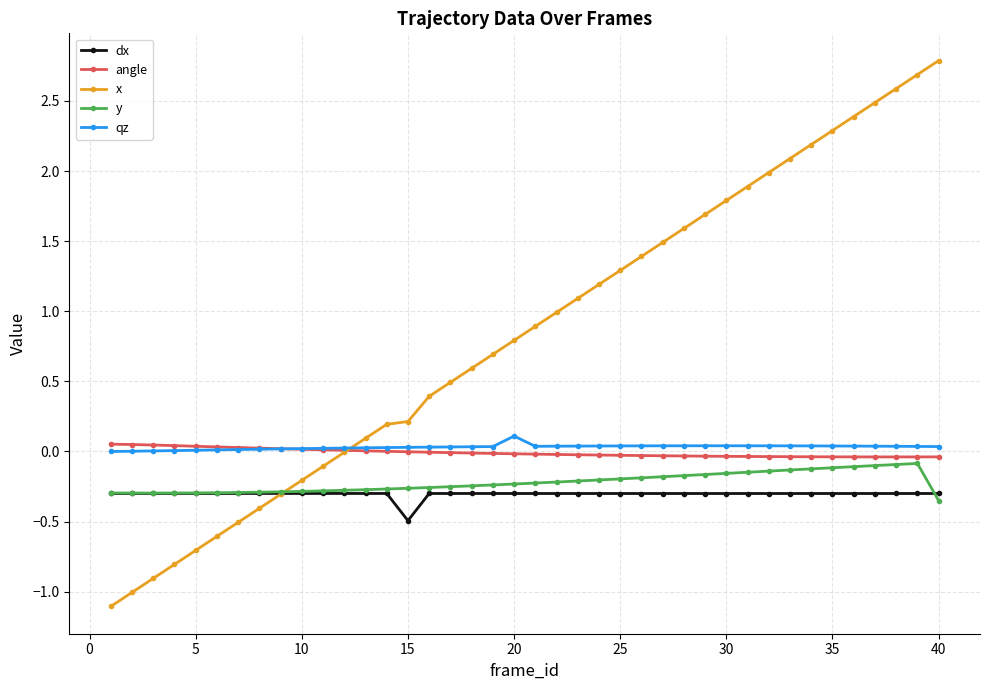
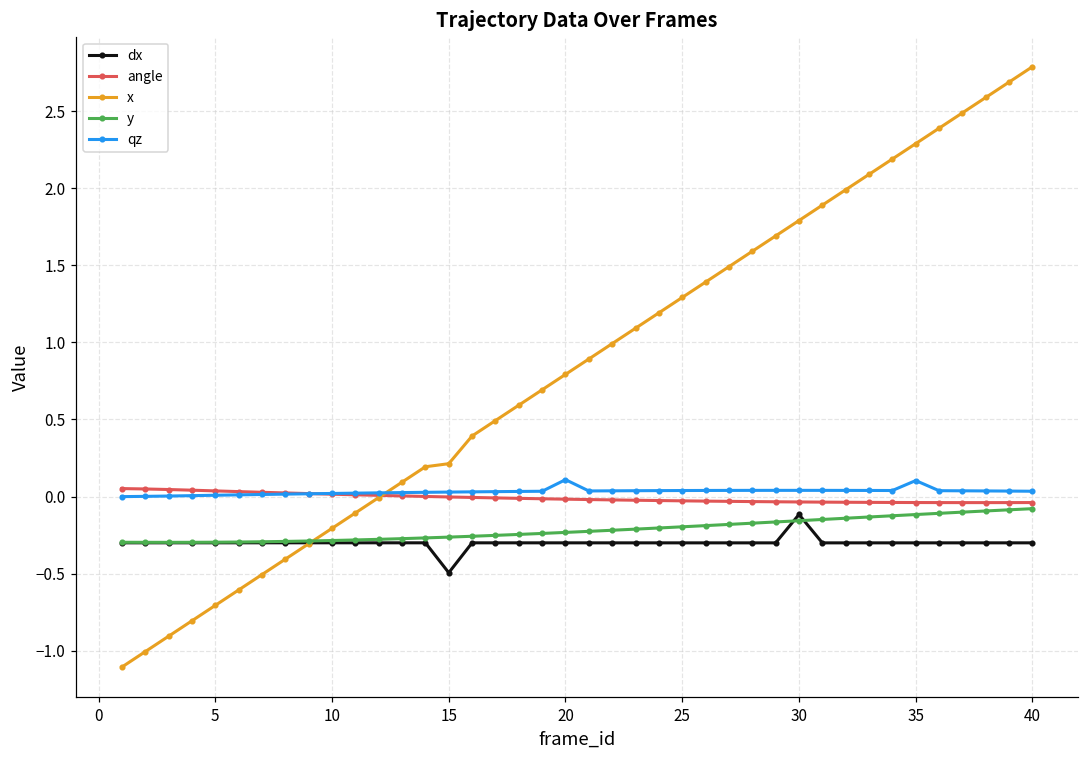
  {
    "dx": {
      "15": -0.49,
      "20": -0.30,
      "25": -0.30,
-     "30": -0.30,
+     "30": -0.12,
      "35": -0.30,
      "40": -0.30
    },
    "angle": {
      "5": 0.04,
      "15": 0.00,
      "20": -0.02,
      "25": -0.03,
      "30": -0.04,
      "35": -0.04,
      "40": -0.04
    },
    "x": {
      "5": -0.71,
      "10": -0.21,
      "15": 0.21,
      "20": 0.79,
      "25": 1.29,
      "30": 1.79,
      "35": 2.29,
      "40": 2.79
    },
    "y": {
      "15": -0.26,
      "20": -0.23,
      "25": -0.20,
      "30": -0.16,
      "35": -0.12,
-     "40": -0.35
+     "40": -0.08
    },
    "qz": {
      "5": 0.01,
      "15": 0.03,
      "20": 0.11,
      "25": 0.04,
      "30": 0.04,
-     "35": 0.04,
+     "35": 0.10,
      "40": 0.03
    }
  }
